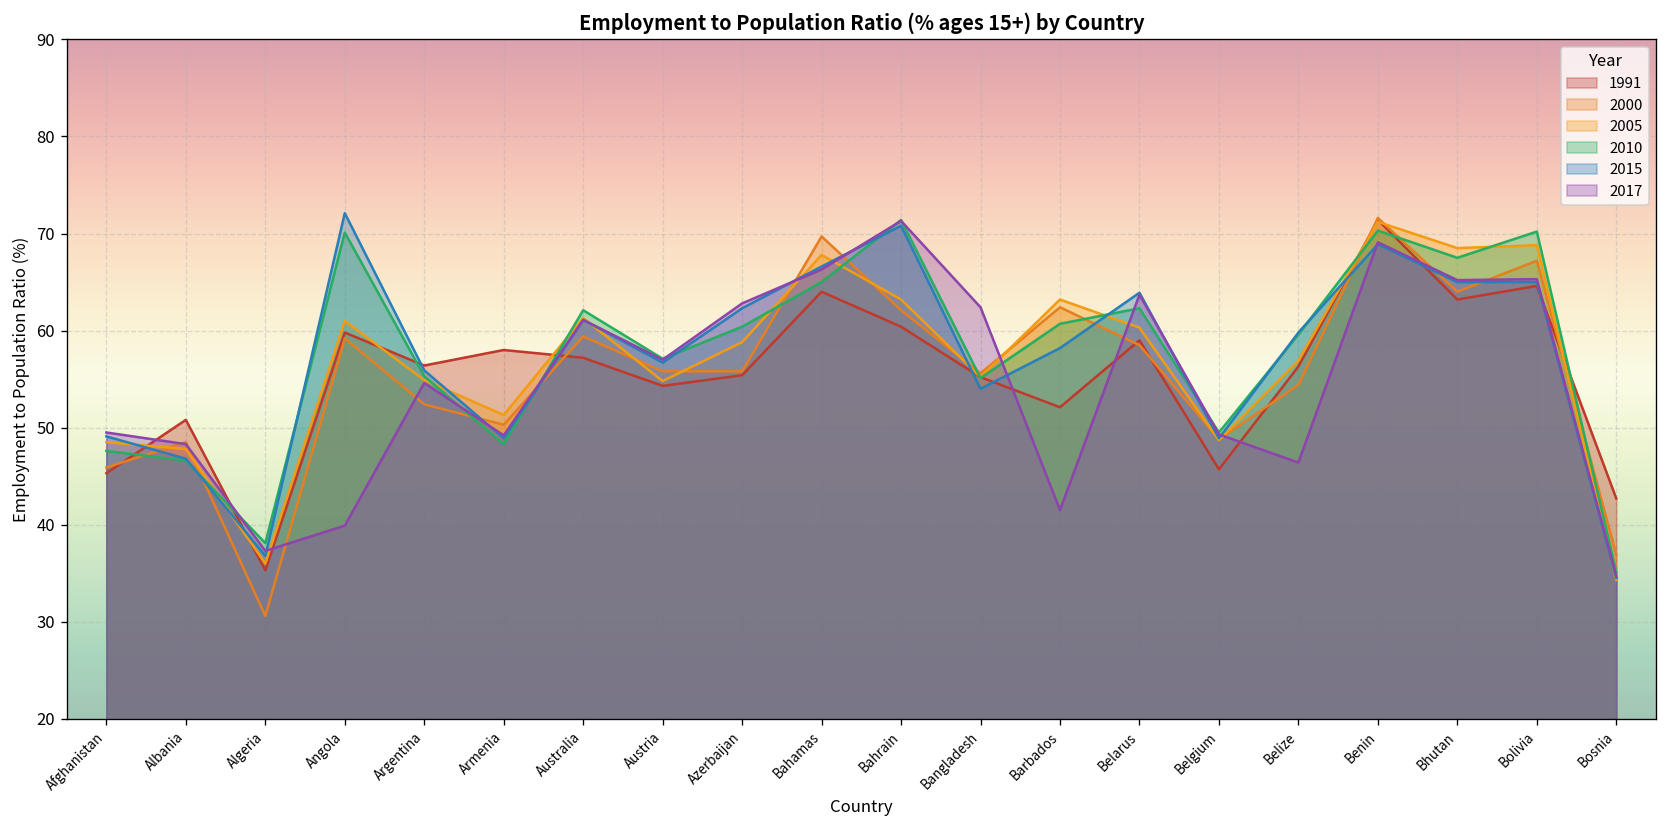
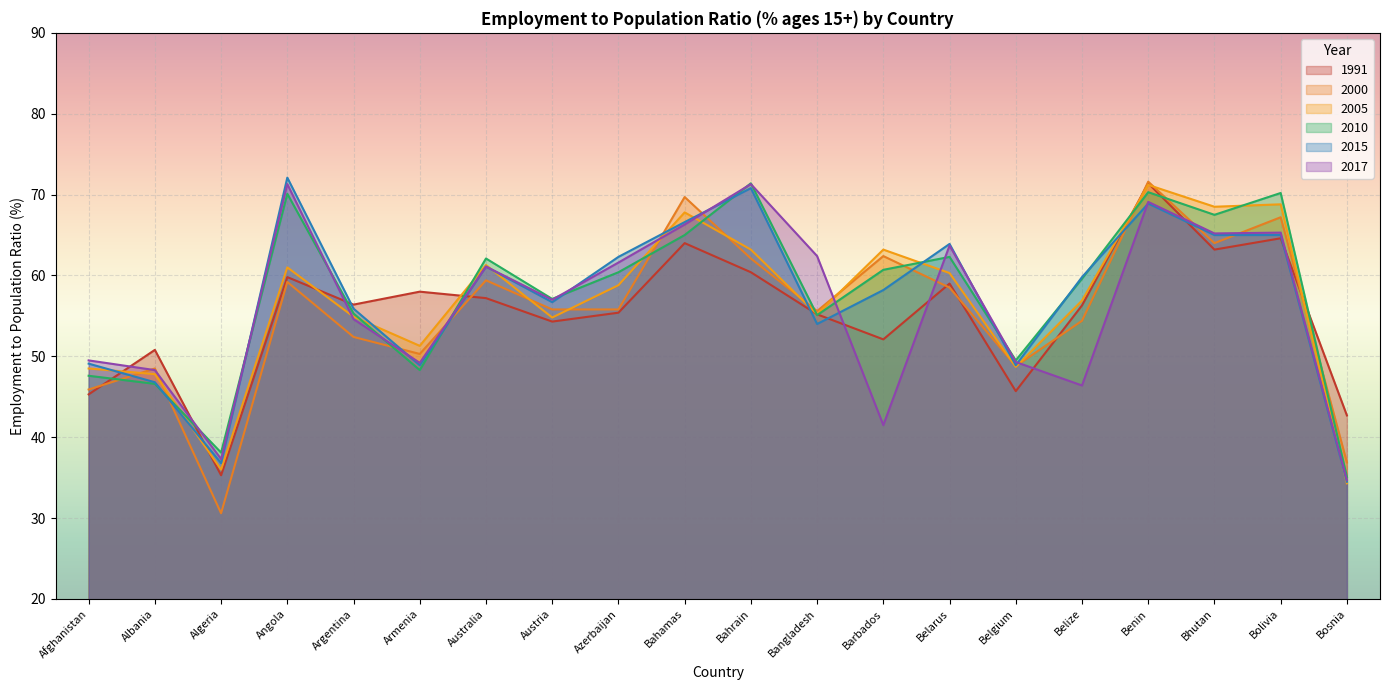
  {
    "2017": {
      "Afghanistan": 50,
      "Algeria": 37,
-     "Angola": 40,
-     "Azerbaijan": 63,
+     "Angola": 71,
+     "Azerbaijan": 62,
      "Bangladesh": 62,
      "Barbados": 42,
      "Belize": 46
    }
  }
